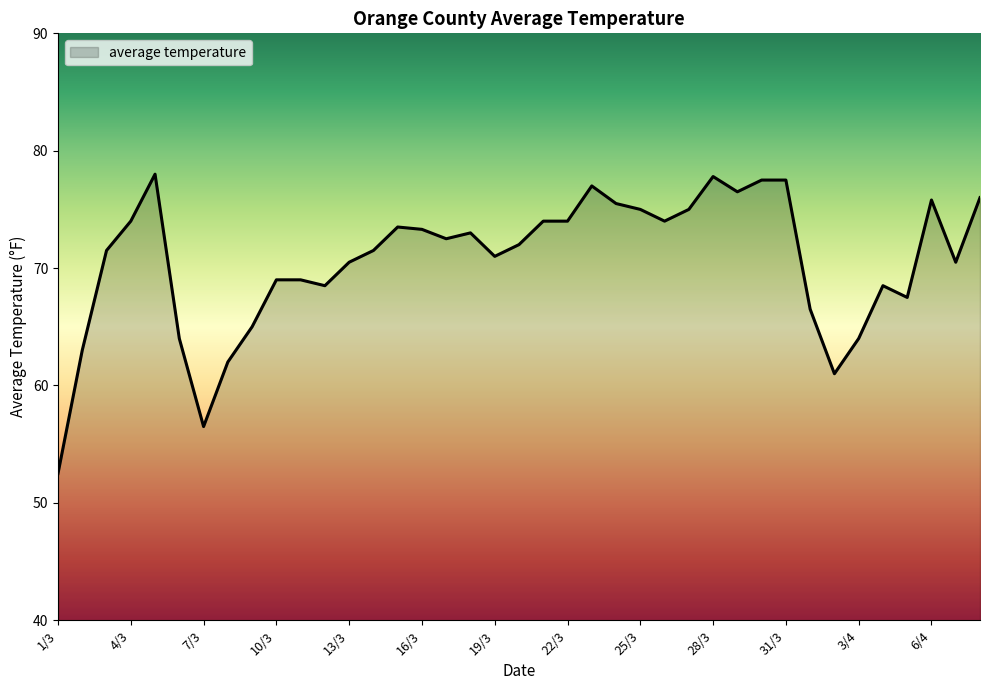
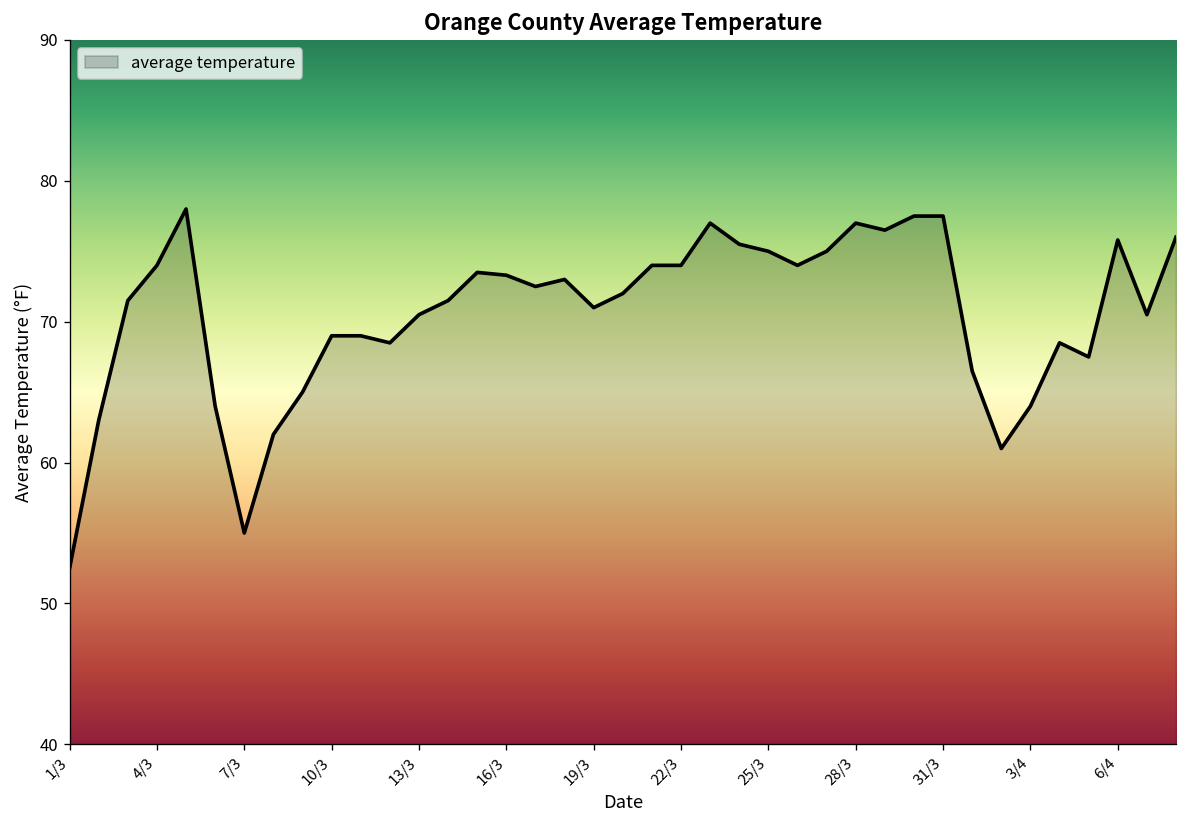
  {
    "1/3": 52.5,
    "4/3": 74.0,
-   "7/3": 56.5,
+   "7/3": 55.0,
    "10/3": 69.0,
    "13/3": 70.5,
    "16/3": 73.3,
    "19/3": 71.0,
    "22/3": 74.0,
    "25/3": 75.0,
-   "28/3": 77.8,
+   "28/3": 77.0,
    "31/3": 77.5,
    "3/4": 64.0,
    "6/4": 75.8
  }
